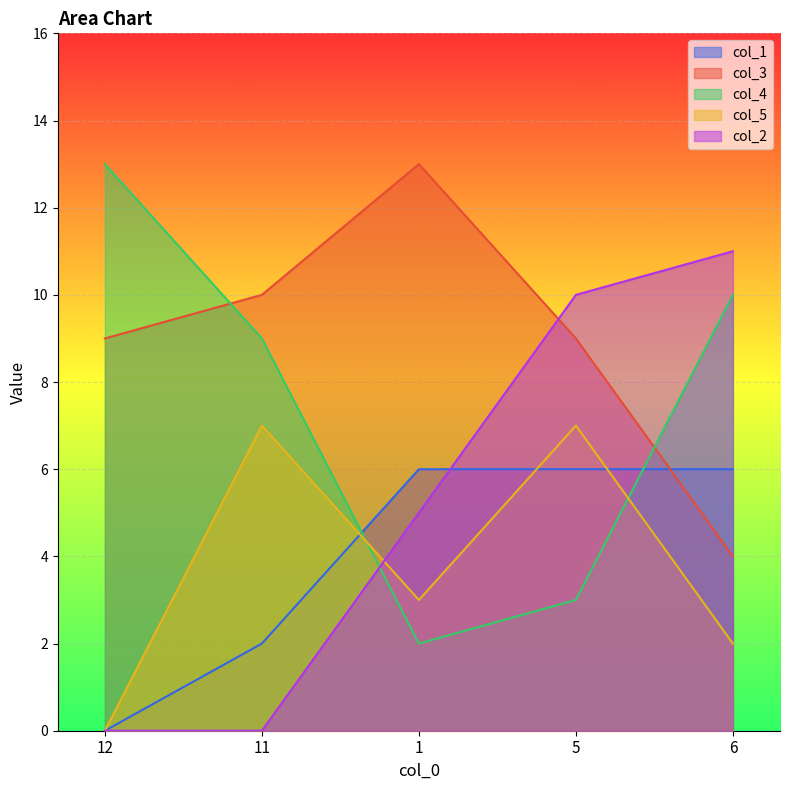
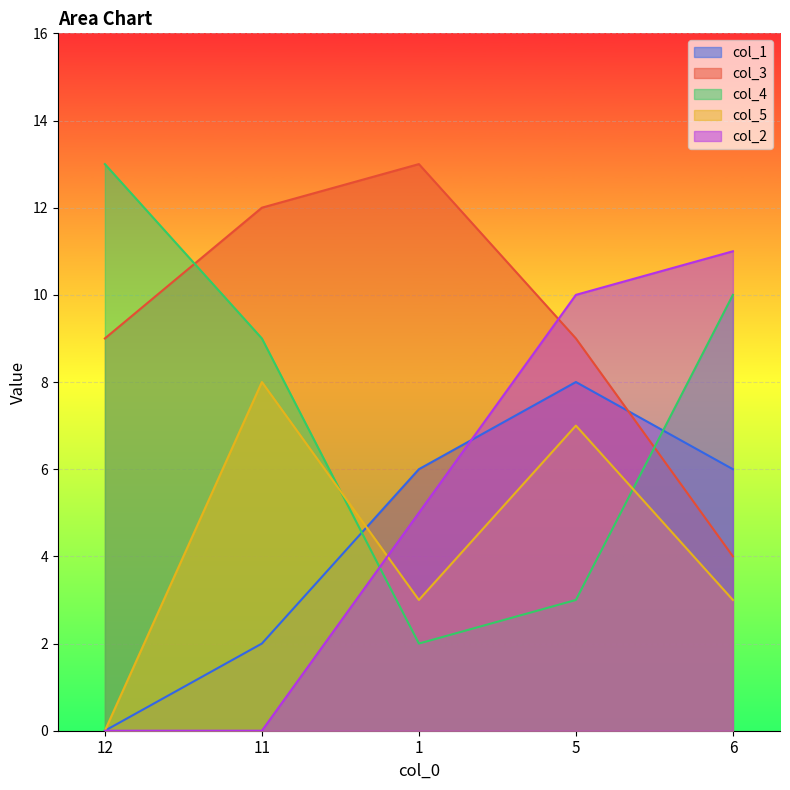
  {
    "col_1": {
      "11": 2,
      "1": 6,
-     "5": 6,
+     "5": 8,
      "6": 6
    },
    "col_3": {
      "12": 9,
-     "11": 10,
+     "11": 12,
      "1": 13,
      "5": 9,
      "6": 4
    },
    "col_4": {
      "12": 13,
      "11": 9,
      "1": 2,
      "5": 3,
      "6": 10
    },
    "col_5": {
-     "11": 7,
+     "11": 8,
      "1": 3,
      "5": 7,
-     "6": 2
+     "6": 3
    },
    "col_2": {
      "11": 0,
      "1": 5,
      "5": 10,
      "6": 11
    }
  }
